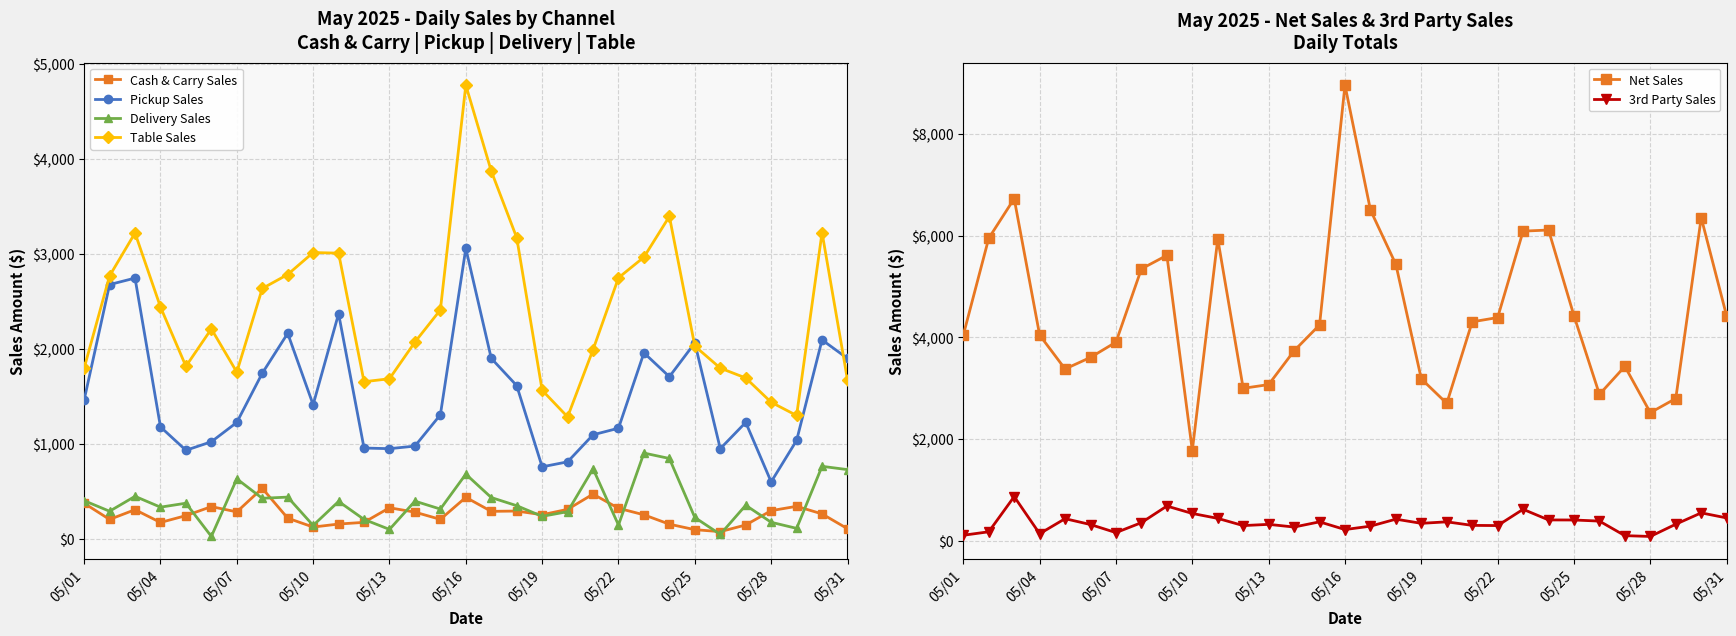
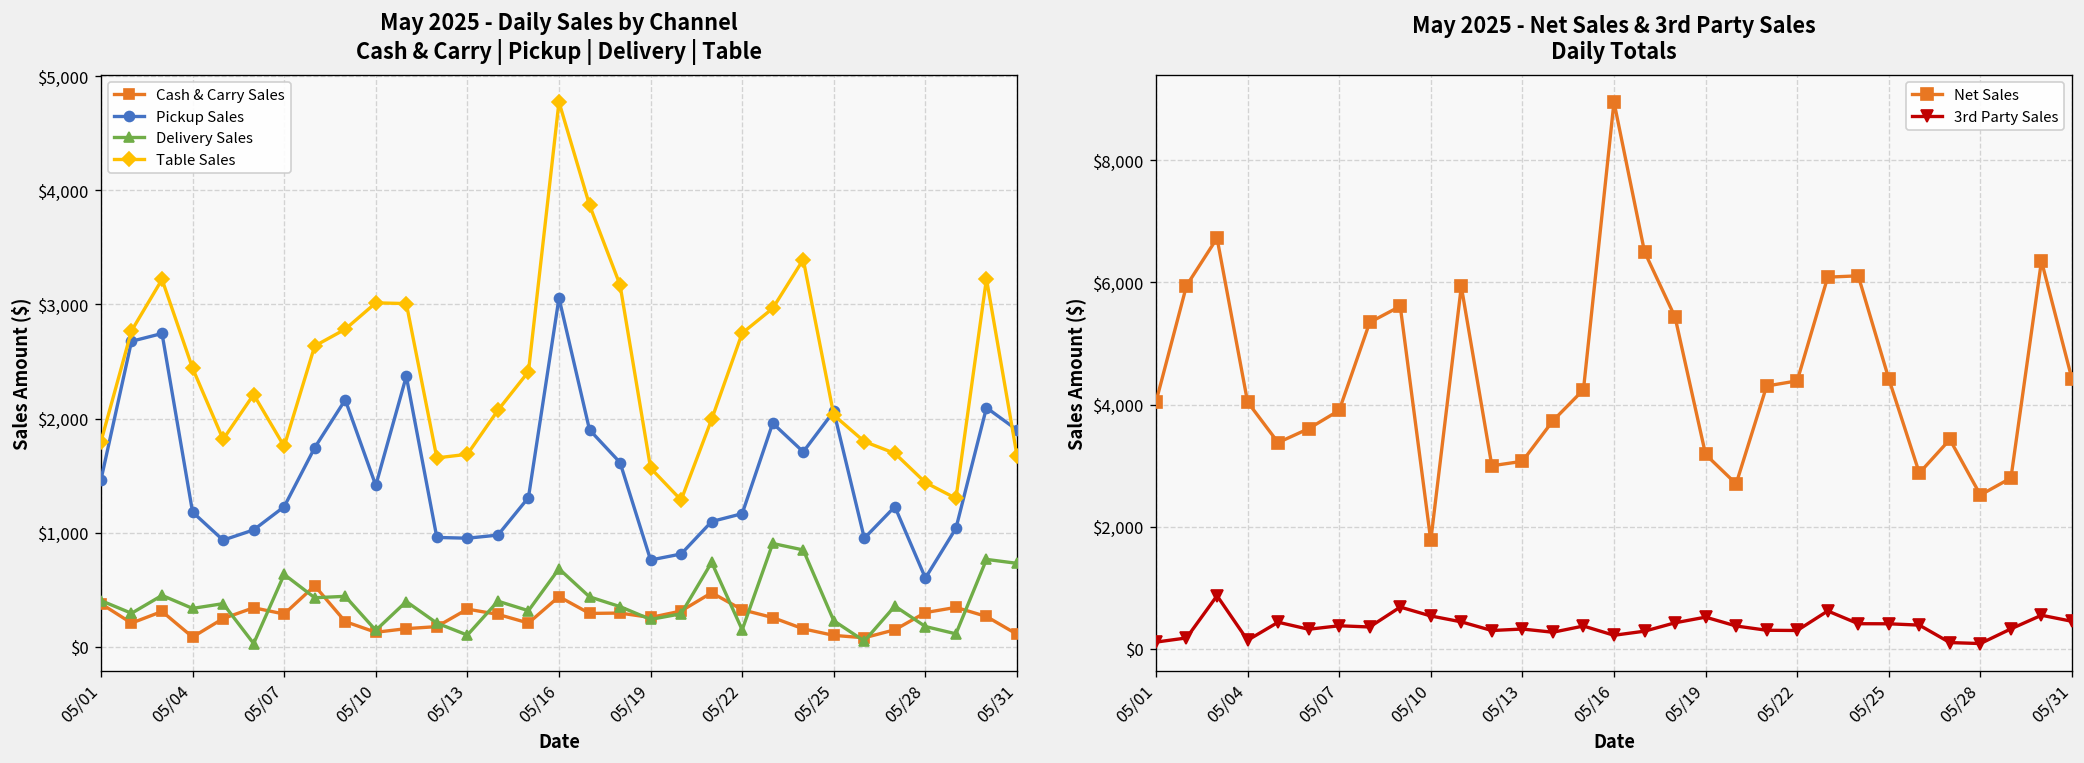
  {
    "May 2025 - Daily Sales by Channel Cash & Carry | Pickup | Delivery | Table": {
      "Cash & Carry Sales": {
        "05/01": "$400",
-       "05/04": "$200",
+       "05/04": "$100",
        "05/07": "$300",
        "05/13": "$300",
        "05/16": "$400",
        "05/22": "$300",
        "05/25": "$100",
        "05/28": "$300",
        "05/31": "$100"
      },
      "Pickup Sales": {
        "05/01": "$1,500",
        "05/04": "$1,200",
        "05/07": "$1,200",
        "05/10": "$1,400",
        "05/13": "$1,000",
        "05/16": "$3,100",
        "05/19": "$800",
        "05/22": "$1,200",
        "05/25": "$2,100",
        "05/28": "$600",
        "05/31": "$1,900"
      },
      "Delivery Sales": {
        "05/01": "$400",
        "05/04": "$300",
        "05/07": "$600",
        "05/13": "$100",
        "05/16": "$700",
        "05/22": "$100",
        "05/25": "$200",
        "05/28": "$200",
        "05/31": "$700"
      },
      "Table Sales": {
        "05/01": "$1,800",
        "05/04": "$2,400",
        "05/07": "$1,800",
        "05/10": "$3,000",
        "05/13": "$1,700",
        "05/16": "$4,800",
        "05/19": "$1,600",
        "05/22": "$2,700",
        "05/25": "$2,000",
        "05/28": "$1,400",
        "05/31": "$1,700"
      }
    },
    "May 2025 - Net Sales & 3rd Party Sales Daily Totals": {
      "Net Sales": {
        "05/01": "$4,000",
        "05/04": "$4,000",
        "05/07": "$3,900",
        "05/10": "$1,800",
        "05/13": "$3,100",
        "05/16": "$9,000",
        "05/19": "$3,200",
        "05/22": "$4,400",
        "05/25": "$4,400",
        "05/28": "$2,500",
        "05/31": "$4,400"
      },
      "3rd Party Sales": {
        "05/01": "$100",
        "05/04": "$100",
-       "05/07": "$200",
+       "05/07": "$400",
        "05/10": "$500",
        "05/13": "$300",
        "05/16": "$200",
-       "05/19": "$300",
+       "05/19": "$500",
        "05/22": "$300",
        "05/25": "$400",
        "05/28": "$100",
        "05/31": "$500"
      }
    }
  }
